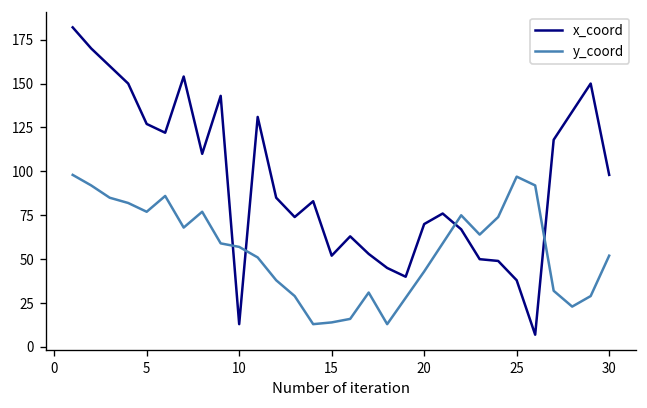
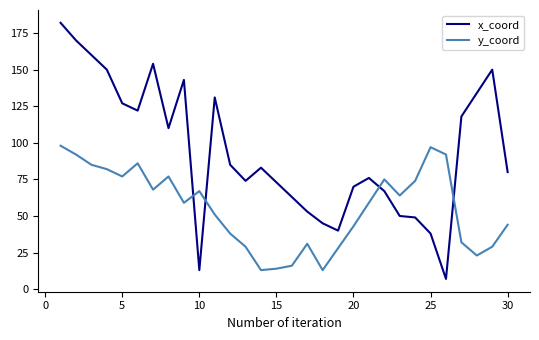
  {
    "x_coord": {
      "5": 127,
      "10": 13,
-     "15": 52,
+     "15": 73,
      "20": 70,
      "25": 38,
-     "30": 98
+     "30": 80
    },
    "y_coord": {
      "5": 77,
-     "10": 57,
+     "10": 67,
      "15": 14,
      "20": 43,
      "25": 97,
-     "30": 52
+     "30": 44
    }
  }
